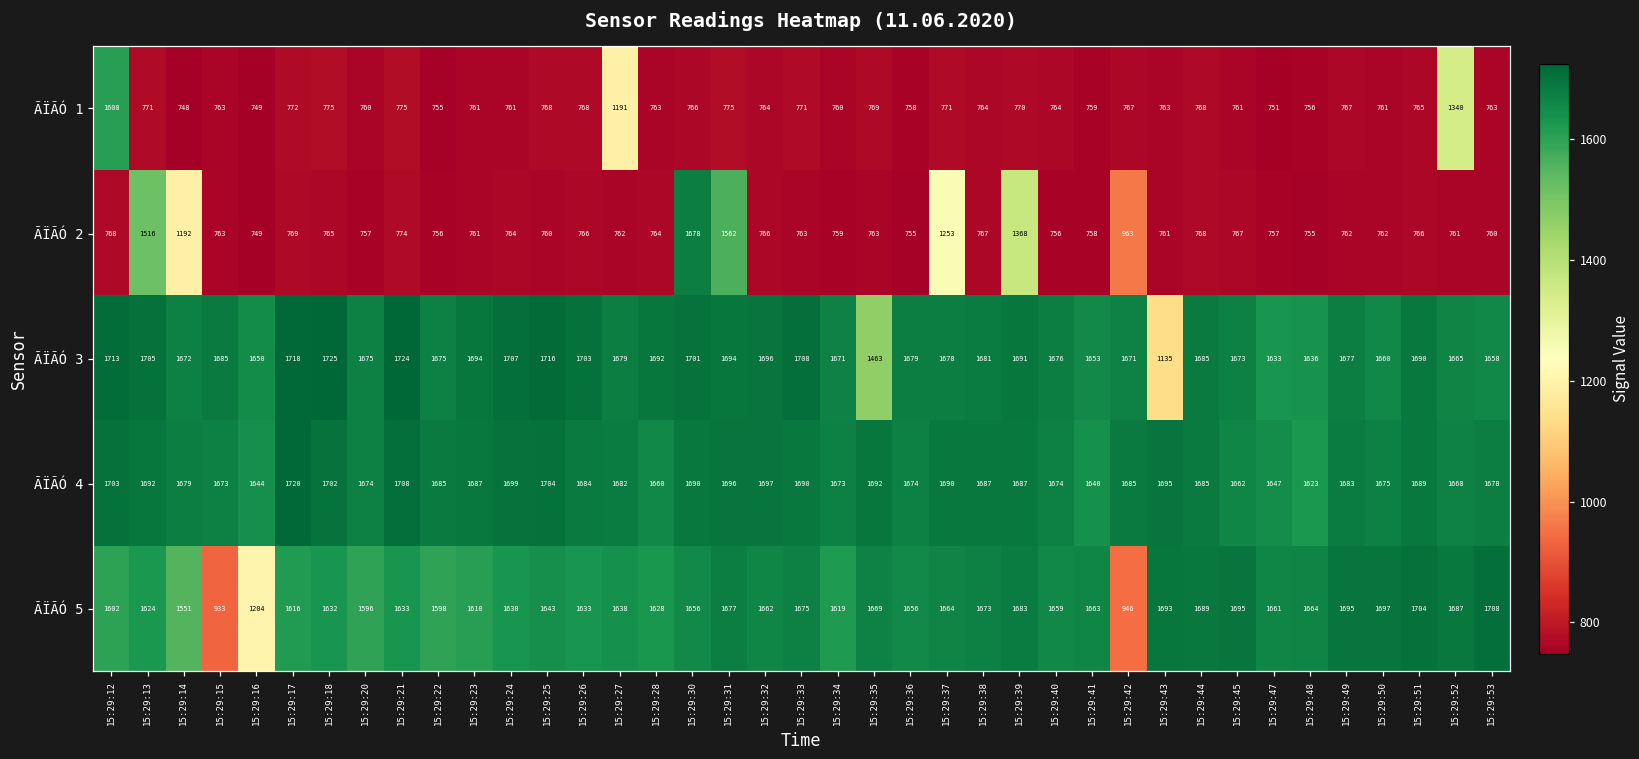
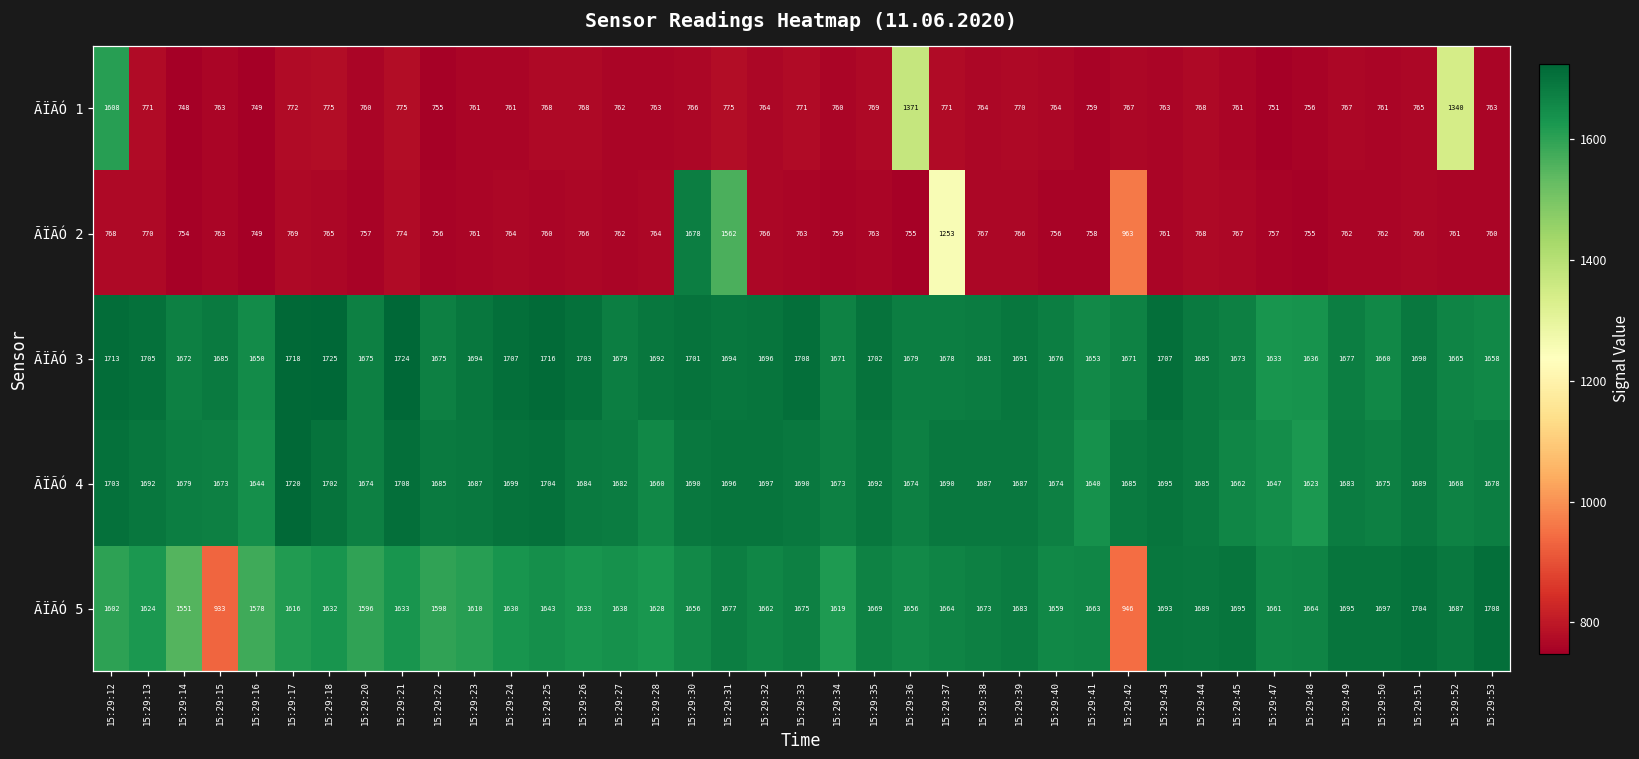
  {
    "ÃÏÃÓ 1": {
      "15:29:12": 1608,
      "15:29:13": 771,
      "15:29:14": 748,
      "15:29:15": 763,
      "15:29:16": 749,
      "15:29:17": 772,
      "15:29:18": 775,
      "15:29:20": 760,
      "15:29:21": 775,
      "15:29:22": 755,
      "15:29:23": 761,
      "15:29:24": 761,
      "15:29:25": 768,
      "15:29:26": 768,
-     "15:29:27": 1191,
+     "15:29:27": 762,
      "15:29:28": 763,
      "15:29:30": 766,
      "15:29:31": 775,
      "15:29:32": 764,
      "15:29:33": 771,
      "15:29:34": 760,
      "15:29:35": 769,
-     "15:29:36": 758,
+     "15:29:36": 1371,
      "15:29:37": 771,
      "15:29:38": 764,
      "15:29:39": 770,
      "15:29:40": 764,
      "15:29:41": 759,
      "15:29:42": 767,
      "15:29:43": 763,
      "15:29:44": 768,
      "15:29:45": 761,
      "15:29:47": 751,
      "15:29:48": 756,
      "15:29:49": 767,
      "15:29:50": 761,
      "15:29:51": 765,
      "15:29:52": 1340,
      "15:29:53": 763
    },
    "ÃÏÃÓ 2": {
      "15:29:12": 768,
-     "15:29:13": 1516,
-     "15:29:14": 1192,
+     "15:29:13": 770,
+     "15:29:14": 754,
      "15:29:15": 763,
      "15:29:16": 749,
      "15:29:17": 769,
      "15:29:18": 765,
      "15:29:20": 757,
      "15:29:21": 774,
      "15:29:22": 756,
      "15:29:23": 761,
      "15:29:24": 764,
      "15:29:25": 760,
      "15:29:26": 766,
      "15:29:27": 762,
      "15:29:28": 764,
      "15:29:30": 1678,
      "15:29:31": 1562,
      "15:29:32": 766,
      "15:29:33": 763,
      "15:29:34": 759,
      "15:29:35": 763,
      "15:29:36": 755,
      "15:29:37": 1253,
      "15:29:38": 767,
-     "15:29:39": 1368,
+     "15:29:39": 766,
      "15:29:40": 756,
      "15:29:41": 758,
      "15:29:42": 963,
      "15:29:43": 761,
      "15:29:44": 768,
      "15:29:45": 767,
      "15:29:47": 757,
      "15:29:48": 755,
      "15:29:49": 762,
      "15:29:50": 762,
      "15:29:51": 766,
      "15:29:52": 761,
      "15:29:53": 760
    },
    "ÃÏÃÓ 3": {
      "15:29:12": 1713,
      "15:29:13": 1705,
      "15:29:14": 1672,
      "15:29:15": 1685,
      "15:29:16": 1650,
      "15:29:17": 1718,
      "15:29:18": 1725,
      "15:29:20": 1675,
      "15:29:21": 1724,
      "15:29:22": 1675,
      "15:29:23": 1694,
      "15:29:24": 1707,
      "15:29:25": 1716,
      "15:29:26": 1703,
      "15:29:27": 1679,
      "15:29:28": 1692,
      "15:29:30": 1701,
      "15:29:31": 1694,
      "15:29:32": 1696,
      "15:29:33": 1708,
      "15:29:34": 1671,
-     "15:29:35": 1463,
+     "15:29:35": 1702,
      "15:29:36": 1679,
      "15:29:37": 1678,
      "15:29:38": 1681,
      "15:29:39": 1691,
      "15:29:40": 1676,
      "15:29:41": 1653,
      "15:29:42": 1671,
-     "15:29:43": 1135,
+     "15:29:43": 1707,
      "15:29:44": 1685,
      "15:29:45": 1673,
      "15:29:47": 1633,
      "15:29:48": 1636,
      "15:29:49": 1677,
      "15:29:50": 1660,
      "15:29:51": 1690,
      "15:29:52": 1665,
      "15:29:53": 1658
    },
    "ÃÏÃÓ 4": {
      "15:29:12": 1703,
      "15:29:13": 1692,
      "15:29:14": 1679,
      "15:29:15": 1673,
      "15:29:16": 1644,
      "15:29:17": 1720,
      "15:29:18": 1702,
      "15:29:20": 1674,
      "15:29:21": 1708,
      "15:29:22": 1685,
      "15:29:23": 1687,
      "15:29:24": 1699,
      "15:29:25": 1704,
      "15:29:26": 1684,
      "15:29:27": 1682,
      "15:29:28": 1660,
      "15:29:30": 1690,
      "15:29:31": 1696,
      "15:29:32": 1697,
      "15:29:33": 1690,
      "15:29:34": 1673,
      "15:29:35": 1692,
      "15:29:36": 1674,
      "15:29:37": 1690,
      "15:29:38": 1687,
      "15:29:39": 1687,
      "15:29:40": 1674,
      "15:29:41": 1640,
      "15:29:42": 1685,
      "15:29:43": 1695,
      "15:29:44": 1685,
      "15:29:45": 1662,
      "15:29:47": 1647,
      "15:29:48": 1623,
      "15:29:49": 1683,
      "15:29:50": 1675,
      "15:29:51": 1689,
      "15:29:52": 1668,
      "15:29:53": 1678
    },
    "ÃÏÃÓ 5": {
      "15:29:12": 1602,
      "15:29:13": 1624,
      "15:29:14": 1551,
      "15:29:15": 933,
-     "15:29:16": 1204,
+     "15:29:16": 1578,
      "15:29:17": 1616,
      "15:29:18": 1632,
      "15:29:20": 1596,
      "15:29:21": 1633,
      "15:29:22": 1598,
      "15:29:23": 1610,
      "15:29:24": 1630,
      "15:29:25": 1643,
      "15:29:26": 1633,
      "15:29:27": 1638,
      "15:29:28": 1628,
      "15:29:30": 1656,
      "15:29:31": 1677,
      "15:29:32": 1662,
      "15:29:33": 1675,
      "15:29:34": 1619,
      "15:29:35": 1669,
      "15:29:36": 1656,
      "15:29:37": 1664,
      "15:29:38": 1673,
      "15:29:39": 1683,
      "15:29:40": 1659,
      "15:29:41": 1663,
      "15:29:42": 946,
      "15:29:43": 1693,
      "15:29:44": 1689,
      "15:29:45": 1695,
      "15:29:47": 1661,
      "15:29:48": 1664,
      "15:29:49": 1695,
      "15:29:50": 1697,
      "15:29:51": 1704,
      "15:29:52": 1687,
      "15:29:53": 1708
    }
  }
